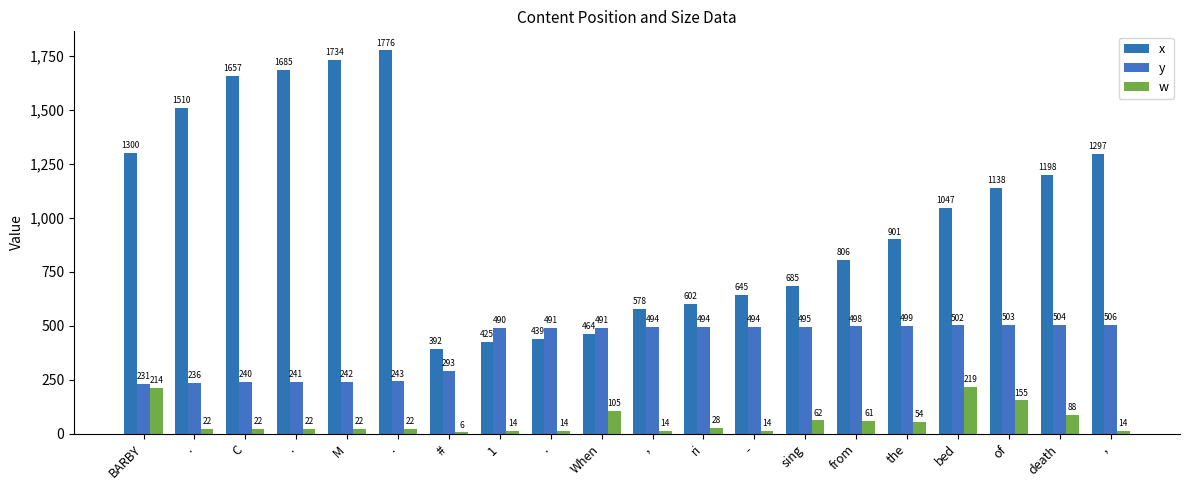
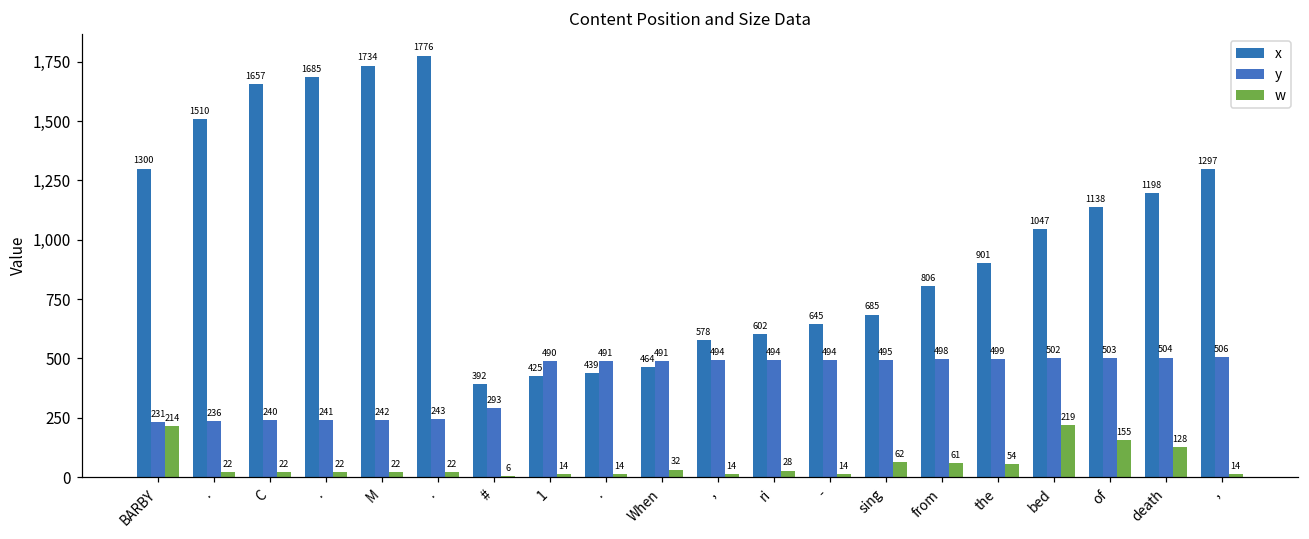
  {
    "w": {
      "BARBY": 214,
      "C": 22,
      "M": 22,
      "#": 6,
      "1": 14,
-     "When": 105,
+     "When": 32,
      "ri": 28,
      "-": 14,
      "sing": 62,
      "from": 61,
      "the": 54,
      "bed": 219,
      "of": 155,
-     "death": 88
+     "death": 128
    }
  }
